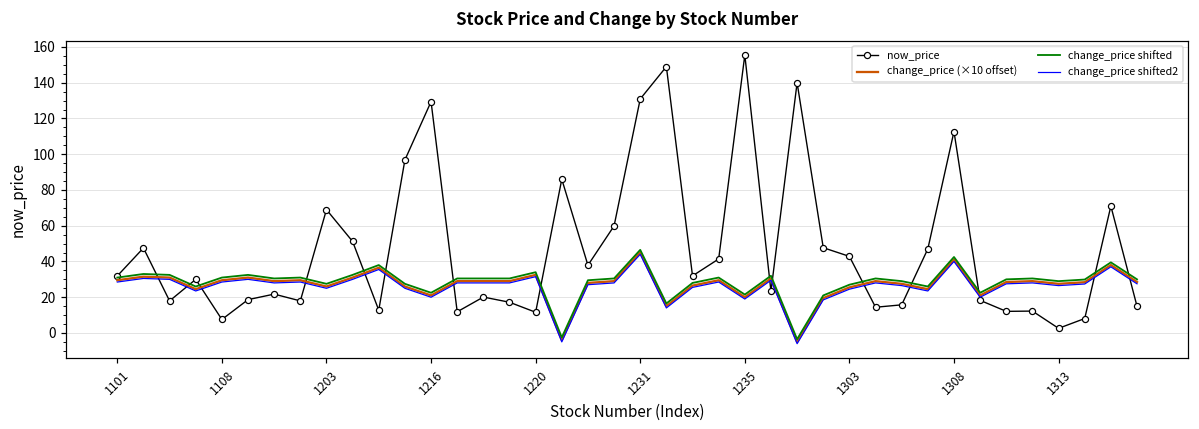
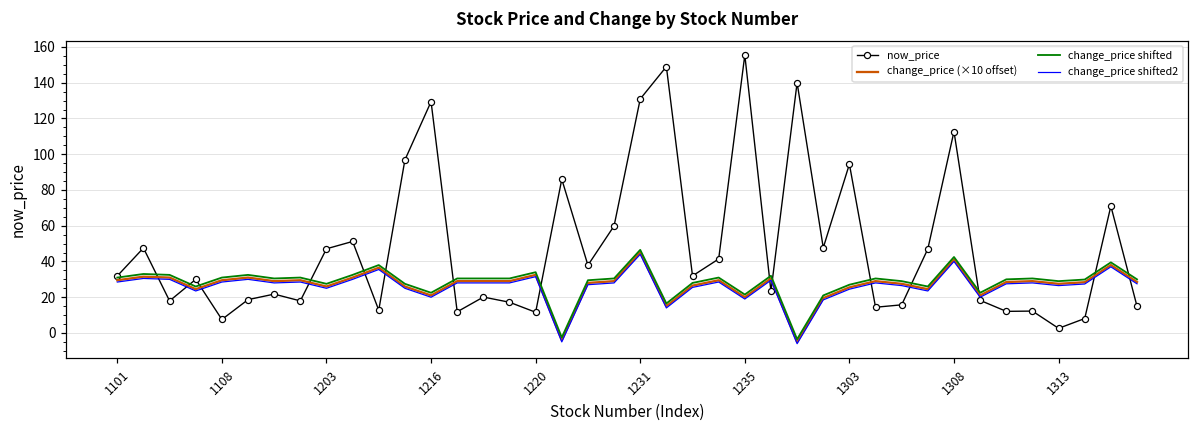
  {
    "now_price": {
      "1108": 8,
-     "1203": 69,
+     "1203": 47,
      "1216": 129,
      "1220": 12,
      "1231": 131,
      "1235": 156,
-     "1303": 43,
+     "1303": 94,
      "1308": 113,
      "1313": 3
    }
  }
